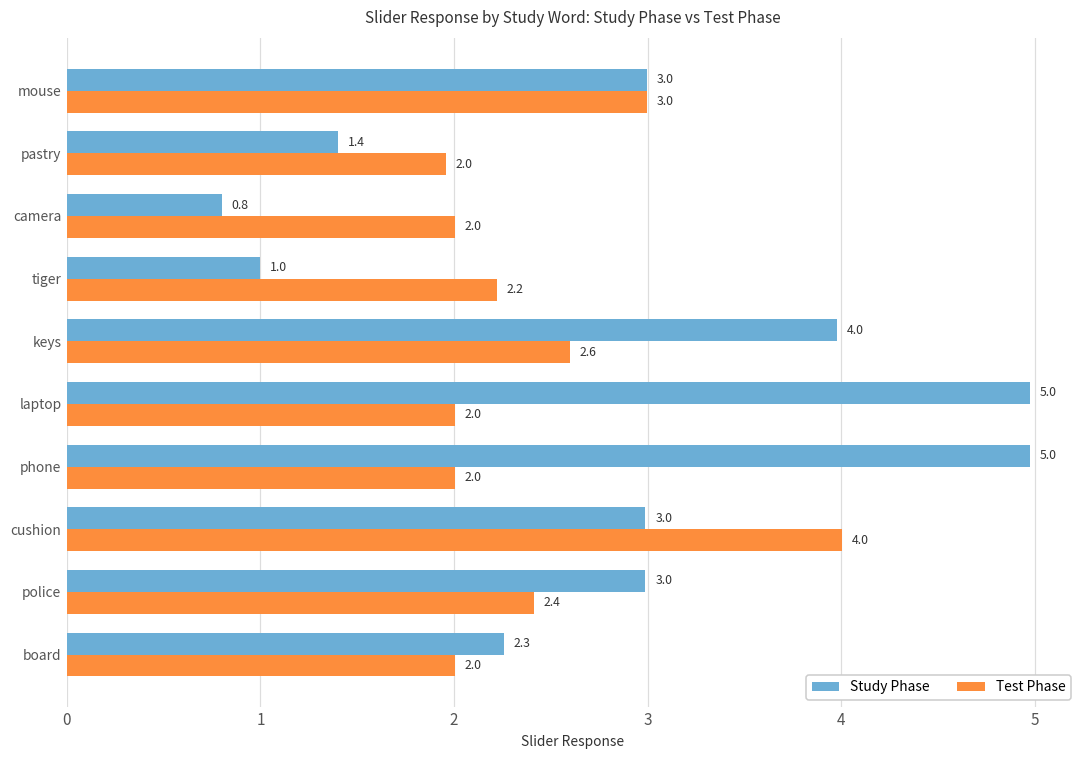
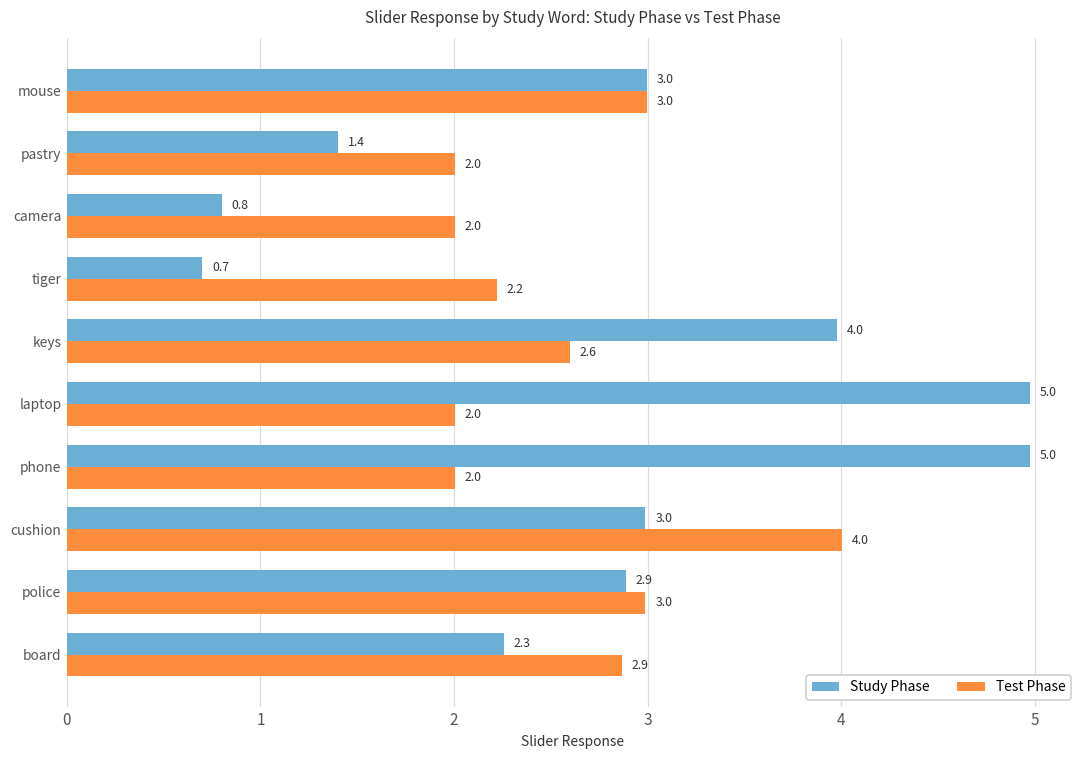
  {
    "Study Phase": {
      "mouse": 3.0,
      "pastry": 1.4,
      "camera": 0.8,
-     "tiger": 1.0,
+     "tiger": 0.7,
      "keys": 4.0,
      "laptop": 5.0,
      "phone": 5.0,
      "cushion": 3.0,
-     "police": 3.0,
+     "police": 2.9,
      "board": 2.3
    },
    "Test Phase": {
      "mouse": 3.0,
-     "pastry": 1.96,
+     "pastry": 2.00,
      "camera": 2.0,
      "tiger": 2.2,
      "keys": 2.6,
      "laptop": 2.0,
      "phone": 2.0,
      "cushion": 4.0,
-     "police": 2.4,
-     "board": 2.0
+     "police": 3.0,
+     "board": 2.9
    }
  }
